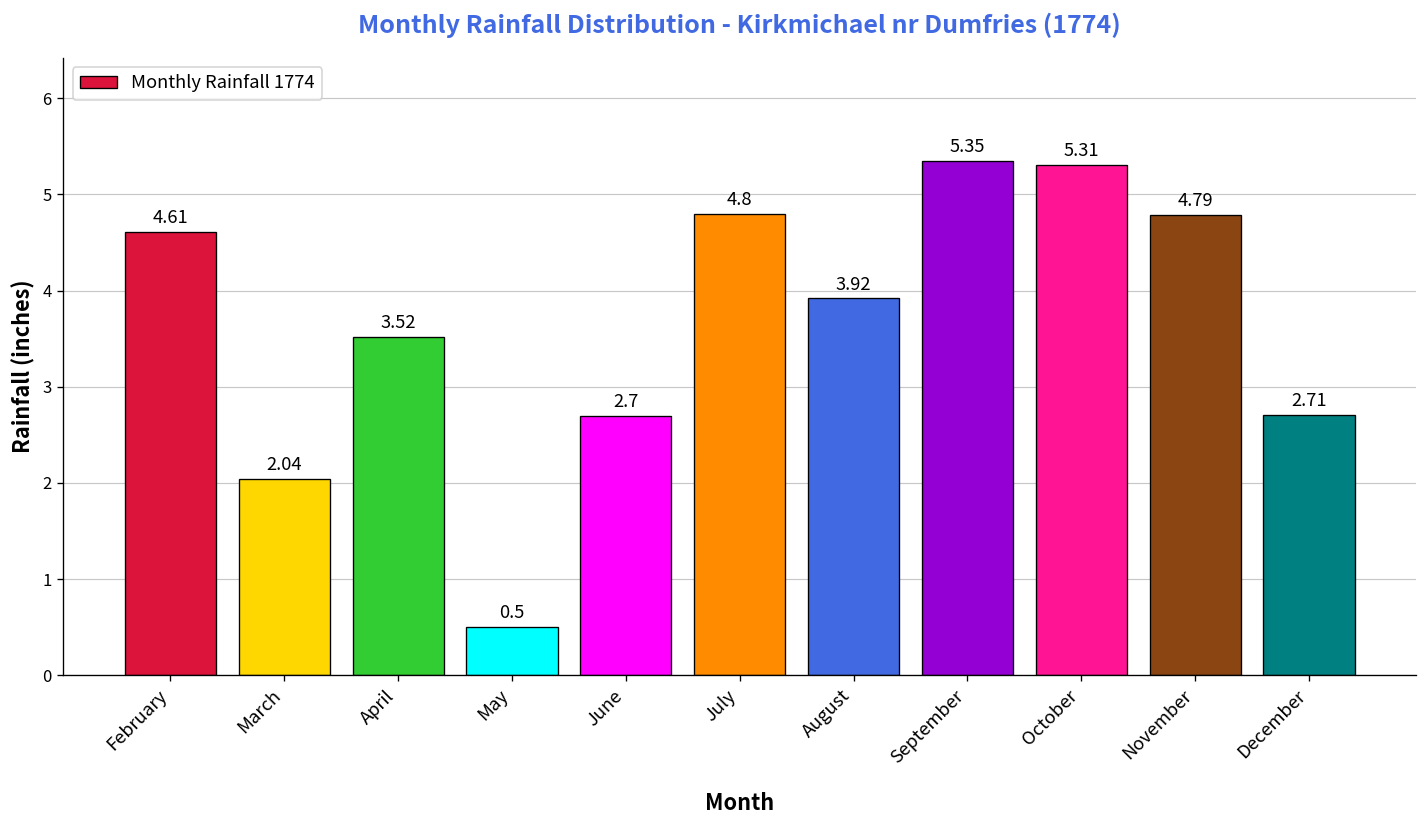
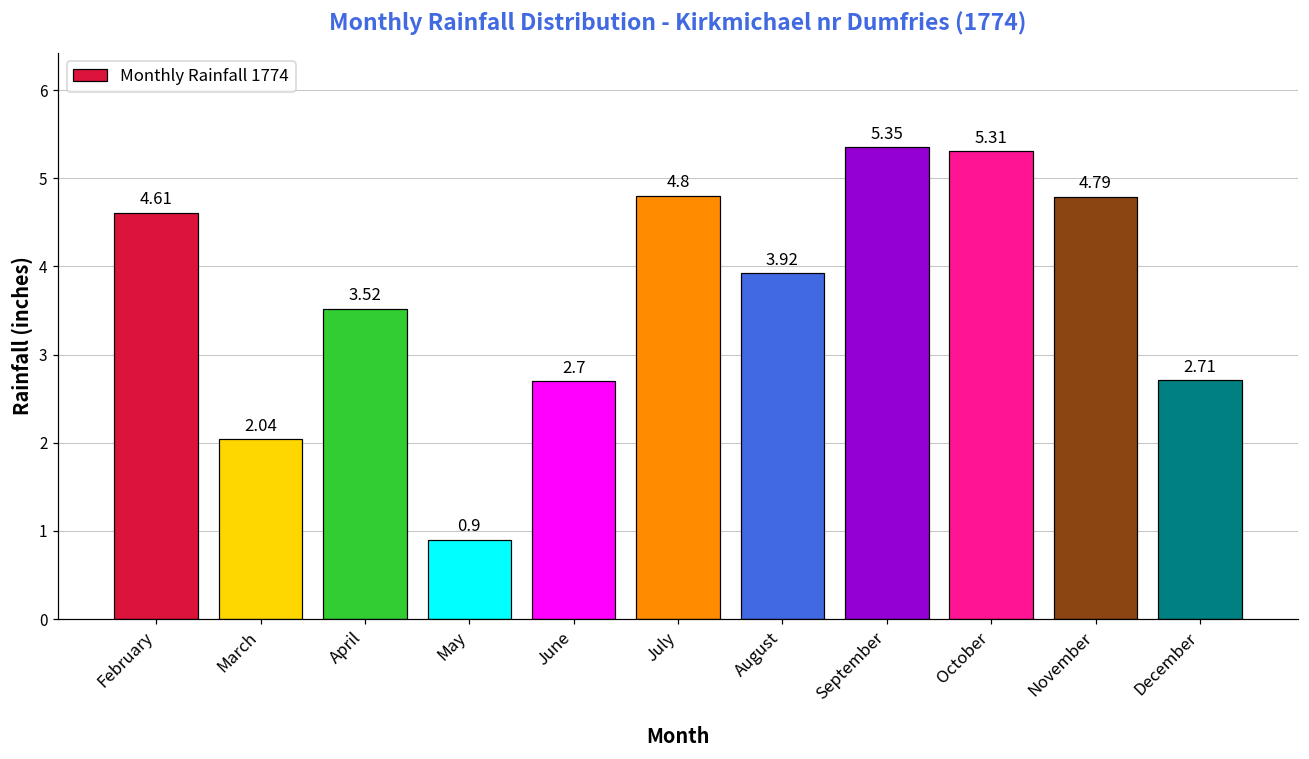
  {
    "February": 4.61,
    "March": 2.04,
    "April": 3.52,
-   "May": 0.5,
+   "May": 0.9,
    "June": 2.7,
    "July": 4.8,
    "August": 3.92,
    "September": 5.35,
    "October": 5.31,
    "November": 4.79,
    "December": 2.71
  }
